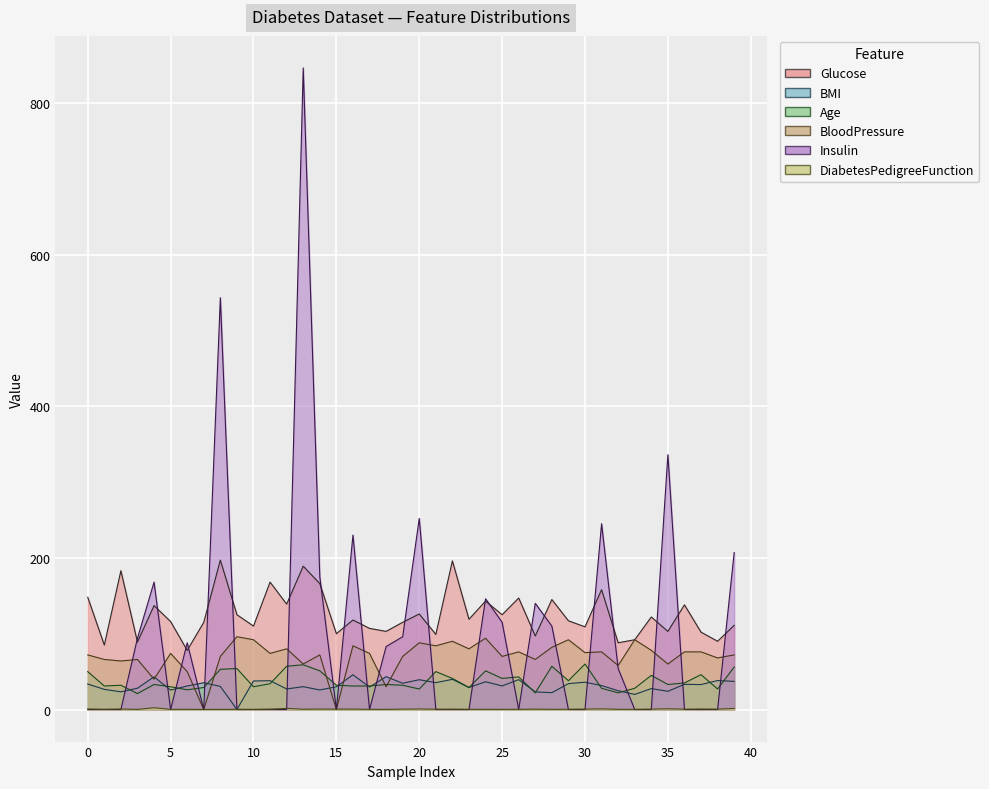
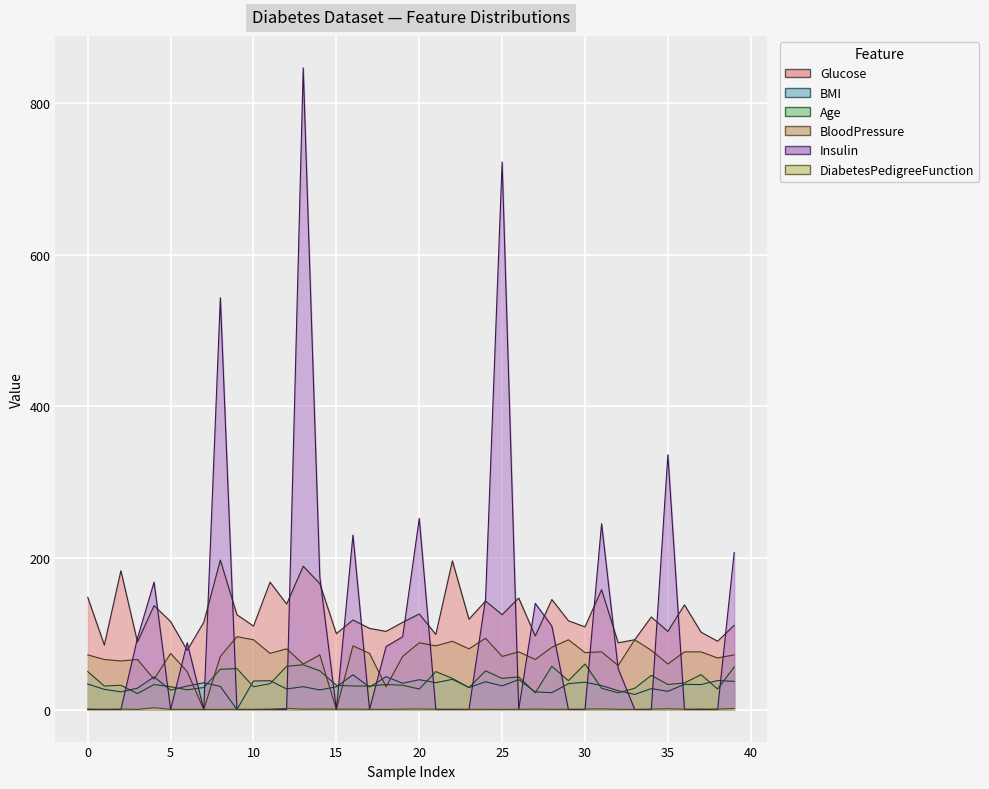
  {
    "Insulin": {
      "20": 250,
-     "25": 120,
+     "25": 720,
      "35": 340
    }
  }
